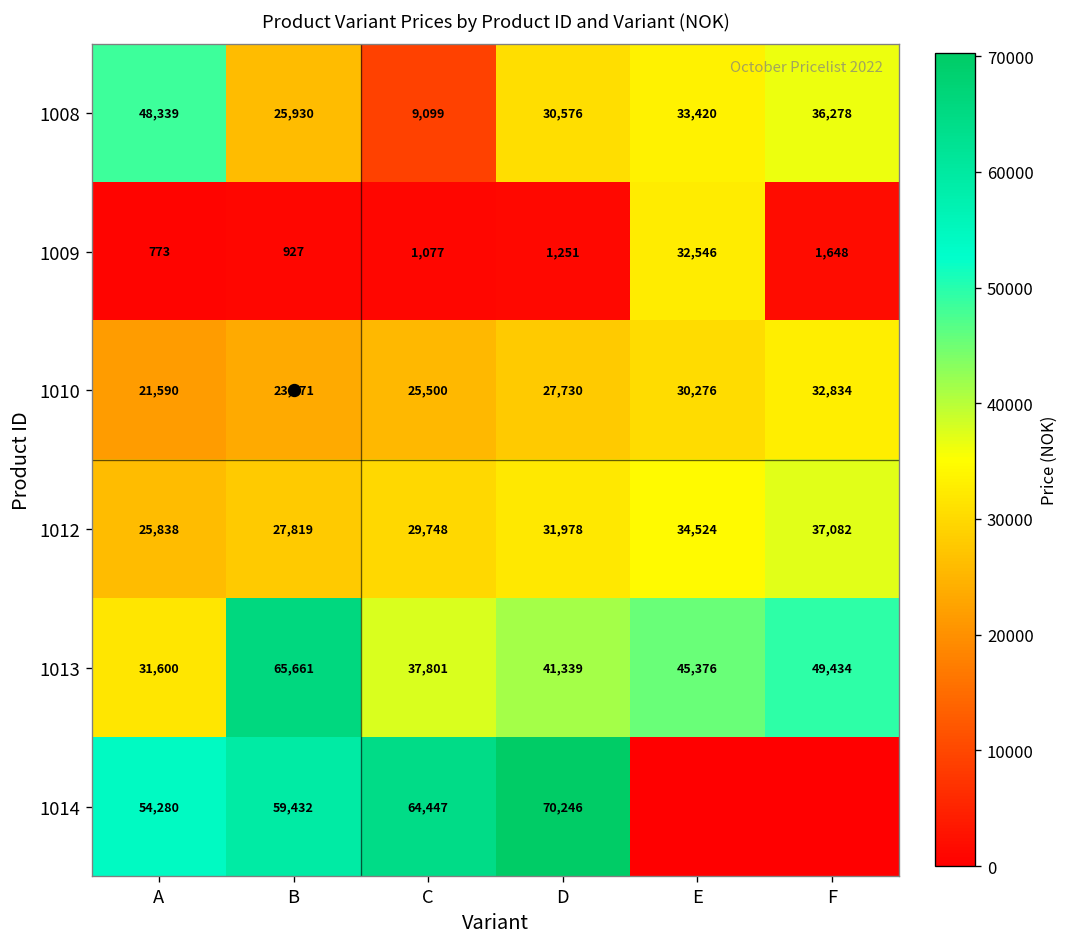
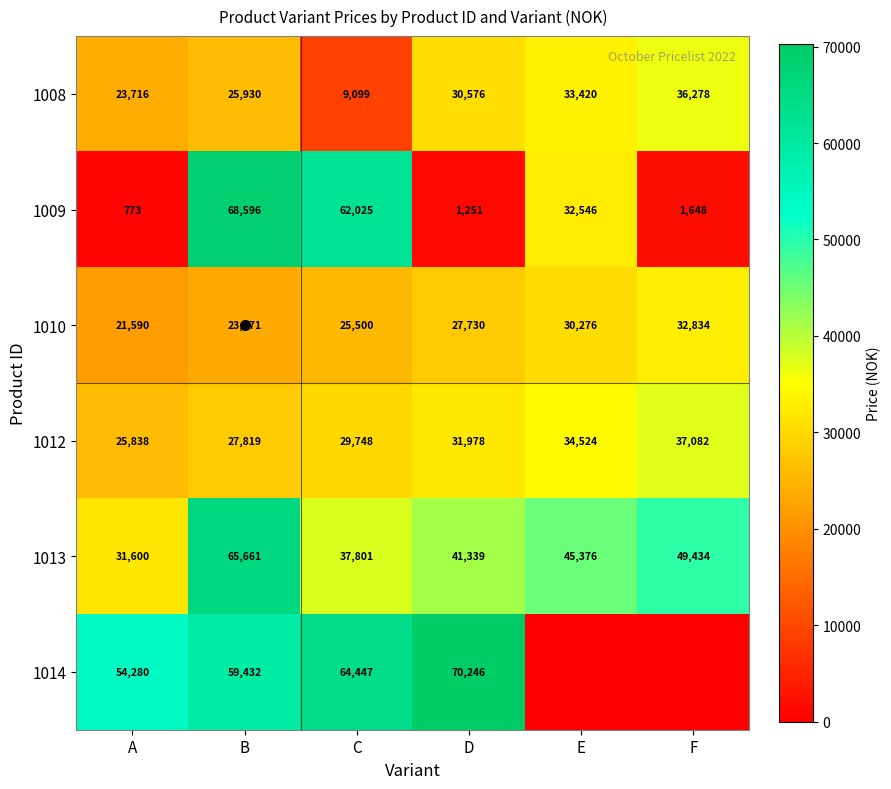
  {
    "1008": {
-     "A": "48,339",
+     "A": "23,716",
      "B": "25,930",
      "C": "9,099",
      "D": "30,576",
      "E": "33,420"
    },
    "1009": {
      "A": "773",
-     "B": "927",
-     "C": "1,077",
+     "B": "68,596",
+     "C": "62,025",
      "D": "1,251",
      "E": "32,546",
      "F": "1,648"
    },
    "1010": {
      "A": "21,590",
      "C": "25,500",
      "D": "27,730",
      "E": "30,276",
      "F": "32,834"
    },
    "1012": {
      "A": "25,838",
      "B": "27,819",
      "C": "29,748",
      "D": "31,978",
      "E": "34,524",
      "F": "37,082"
    },
    "1013": {
      "A": "31,600",
      "B": "65,661",
      "C": "37,801",
      "D": "41,339",
      "E": "45,376",
      "F": "49,434"
    },
    "1014": {
      "A": "54,280",
      "B": "59,432",
      "C": "64,447",
      "D": "70,246"
    }
  }
